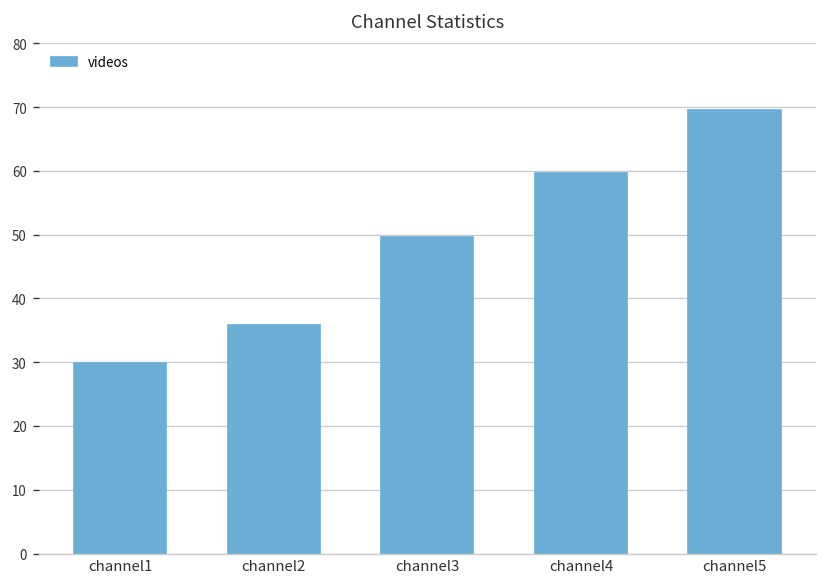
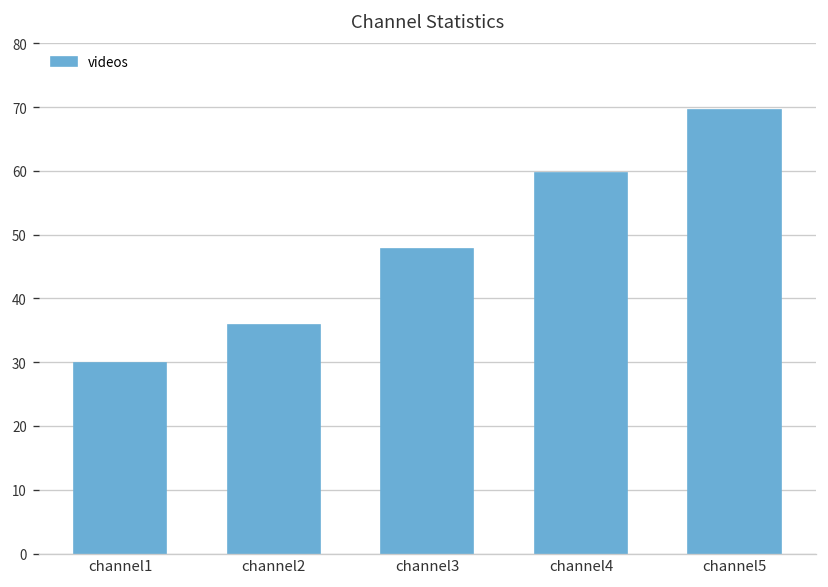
  {
    "channel1": 30,
    "channel2": 36,
-   "channel3": 50,
+   "channel3": 48,
    "channel4": 60,
    "channel5": 70
  }
